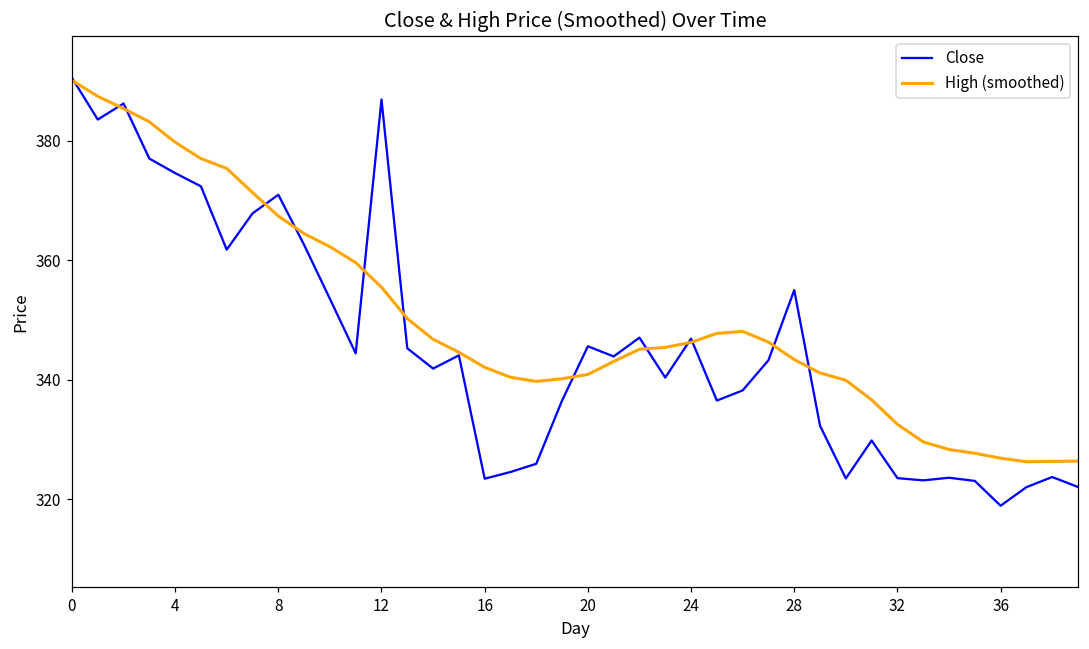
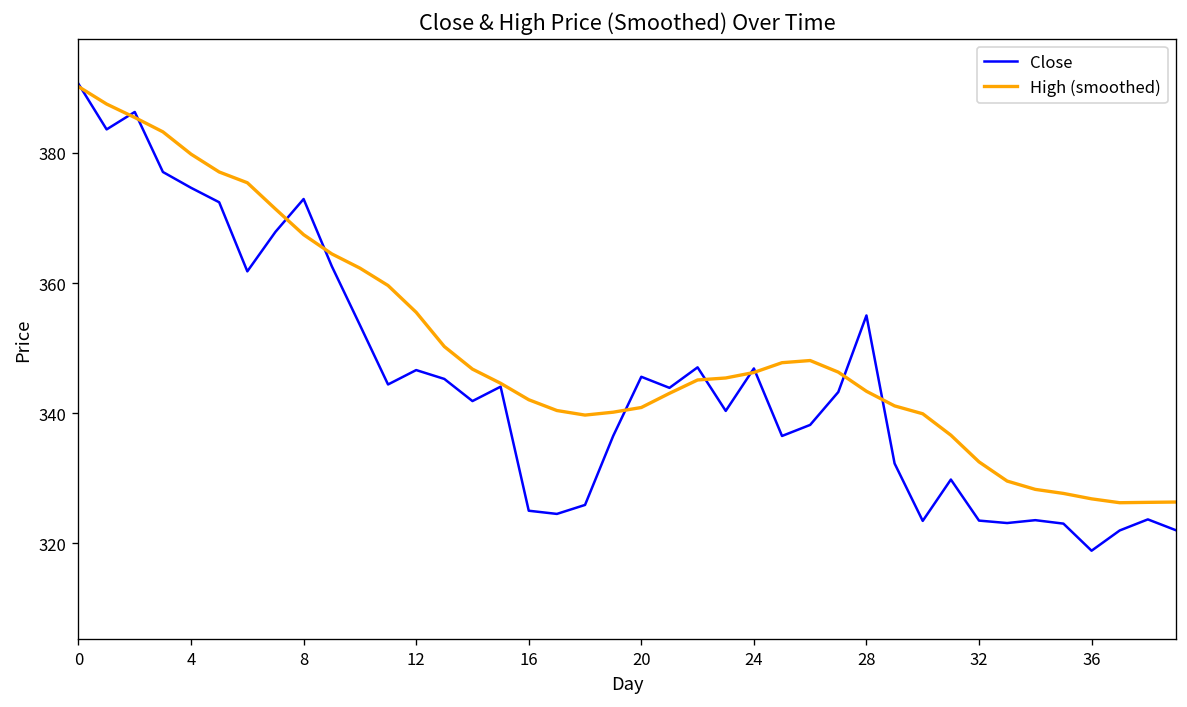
  {
    "Close": {
      "4": 375,
-     "8": 371,
-     "12": 387,
-     "16": 323,
+     "8": 373,
+     "12": 347,
+     "16": 325,
      "20": 346,
      "24": 347,
      "28": 355,
      "32": 324,
      "36": 319
    },
    "High (smoothed)": {
      "4": 380,
      "8": 367,
      "12": 356,
      "16": 342,
      "20": 341,
      "24": 346,
      "28": 343,
      "32": 333,
      "36": 327
    }
  }
